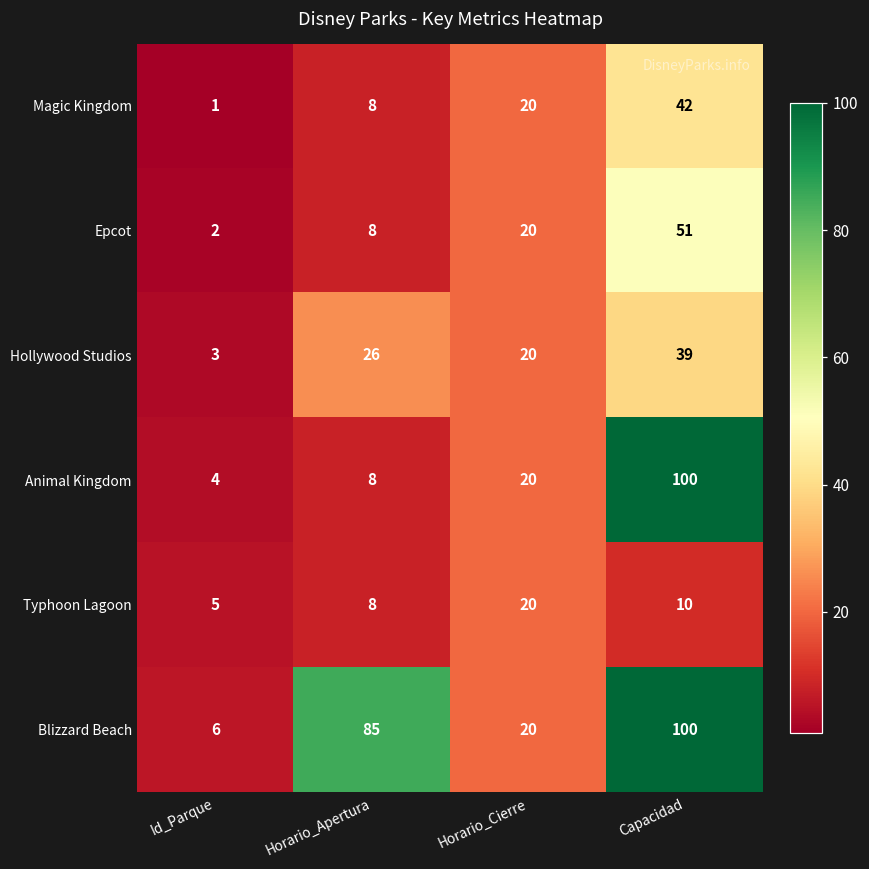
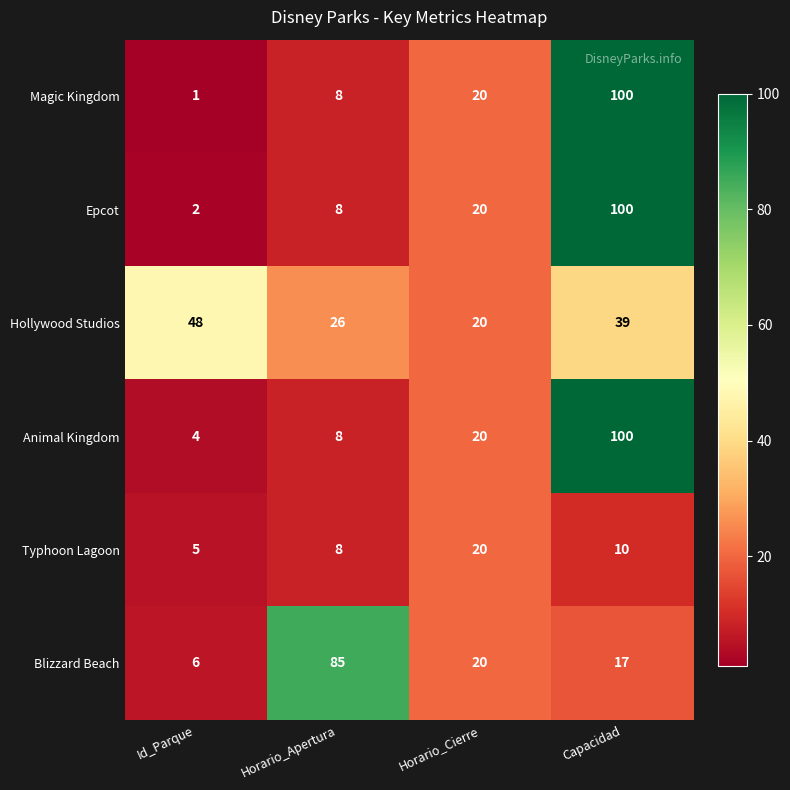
  {
    "Magic Kingdom": {
      "Id_Parque": 1,
      "Horario_Apertura": 8,
      "Horario_Cierre": 20,
-     "Capacidad": 42
+     "Capacidad": 100
    },
    "Epcot": {
      "Id_Parque": 2,
      "Horario_Apertura": 8,
      "Horario_Cierre": 20,
-     "Capacidad": 51
+     "Capacidad": 100
    },
    "Hollywood Studios": {
-     "Id_Parque": 3,
+     "Id_Parque": 48,
      "Horario_Apertura": 26,
      "Horario_Cierre": 20,
      "Capacidad": 39
    },
    "Animal Kingdom": {
      "Id_Parque": 4,
      "Horario_Apertura": 8,
      "Horario_Cierre": 20,
      "Capacidad": 100
    },
    "Typhoon Lagoon": {
      "Id_Parque": 5,
      "Horario_Apertura": 8,
      "Horario_Cierre": 20,
      "Capacidad": 10
    },
    "Blizzard Beach": {
      "Id_Parque": 6,
      "Horario_Apertura": 85,
      "Horario_Cierre": 20,
-     "Capacidad": 100
+     "Capacidad": 17
    }
  }
